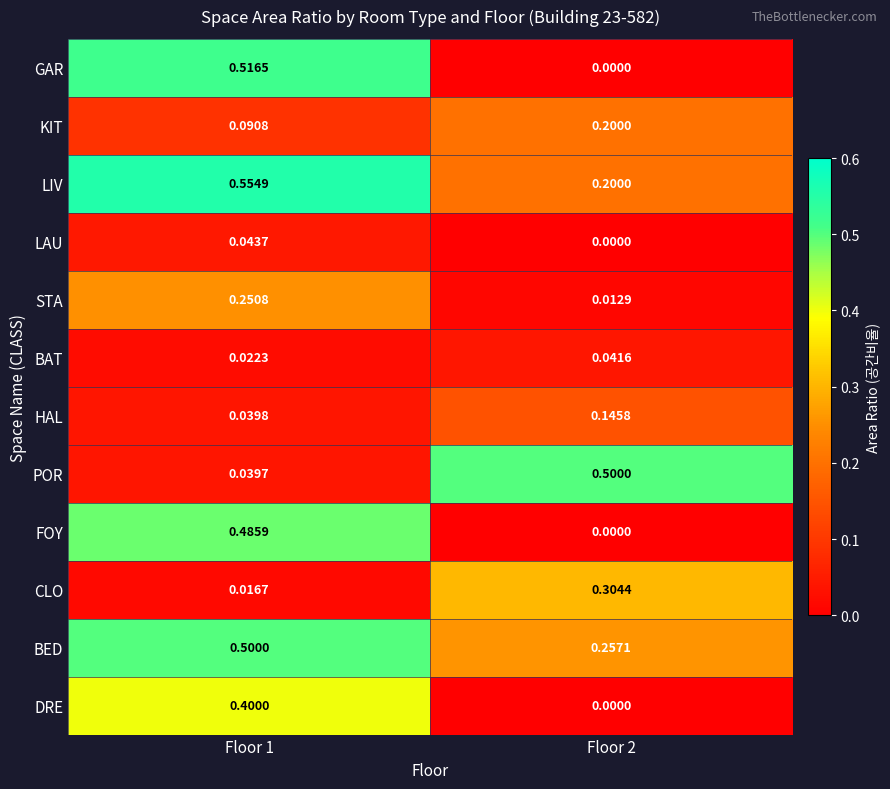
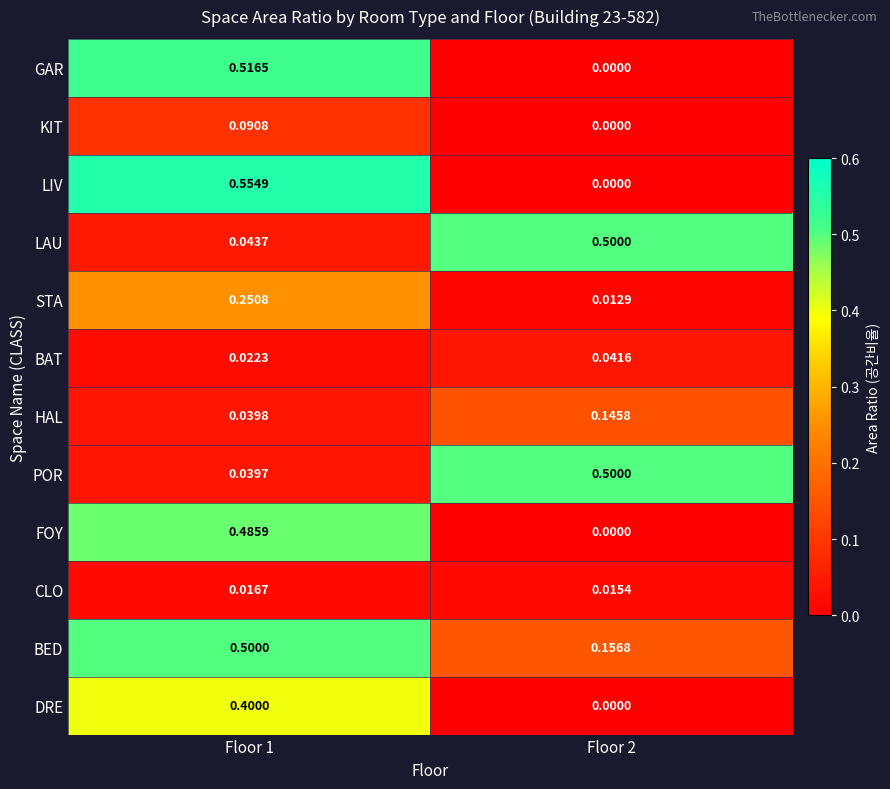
  {
    "GAR": {
      "Floor 1": 0.5165,
      "Floor 2": 0.0000
    },
    "KIT": {
      "Floor 1": 0.0908,
-     "Floor 2": 0.2000
+     "Floor 2": 0.0000
    },
    "LIV": {
      "Floor 1": 0.5549,
-     "Floor 2": 0.2000
+     "Floor 2": 0.0000
    },
    "LAU": {
      "Floor 1": 0.0437,
-     "Floor 2": 0.0000
+     "Floor 2": 0.5000
    },
    "STA": {
      "Floor 1": 0.2508,
      "Floor 2": 0.0129
    },
    "BAT": {
      "Floor 1": 0.0223,
      "Floor 2": 0.0416
    },
    "HAL": {
      "Floor 1": 0.0398,
      "Floor 2": 0.1458
    },
    "POR": {
      "Floor 1": 0.0397,
      "Floor 2": 0.5000
    },
    "FOY": {
      "Floor 1": 0.4859,
      "Floor 2": 0.0000
    },
    "CLO": {
      "Floor 1": 0.0167,
-     "Floor 2": 0.3044
+     "Floor 2": 0.0154
    },
    "BED": {
      "Floor 1": 0.5000,
-     "Floor 2": 0.2571
+     "Floor 2": 0.1568
    },
    "DRE": {
      "Floor 1": 0.4000,
      "Floor 2": 0.0000
    }
  }
